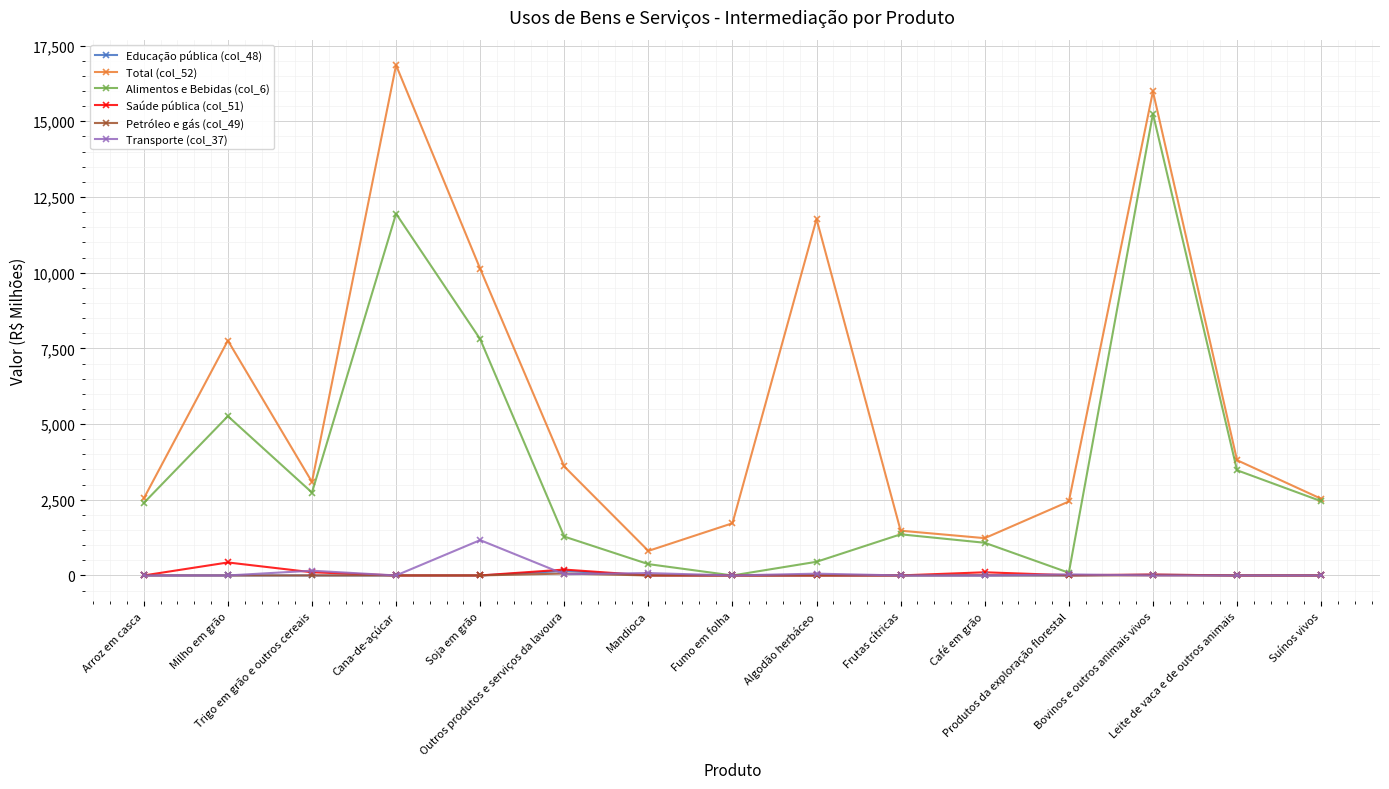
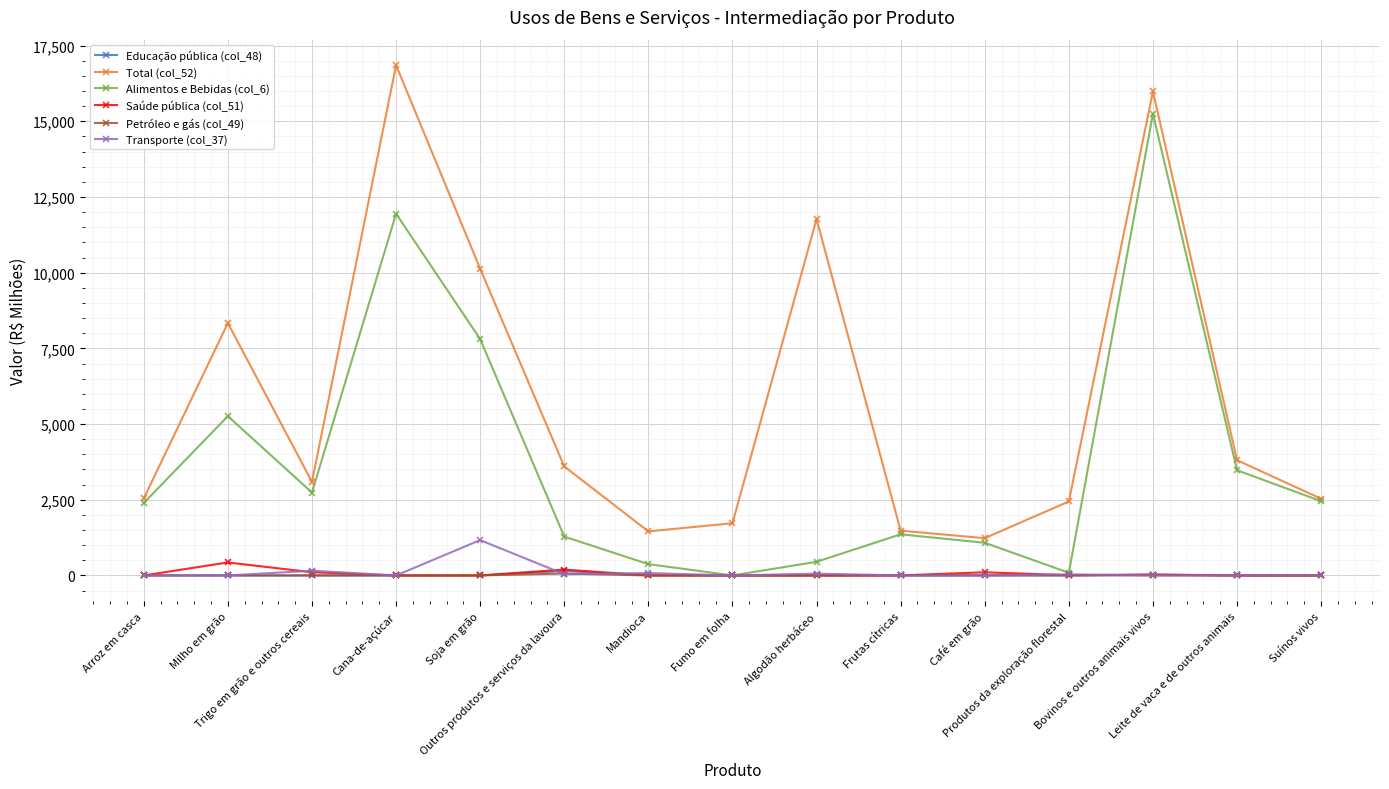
  {
    "Total (col_52)": {
      "Arroz em casca": "2,500",
-     "Milho em grão": "7,800",
+     "Milho em grão": "8,300",
      "Trigo em grão e outros cereais": "3,100",
      "Cana-de-açúcar": "16,900",
      "Soja em grão": "10,100",
      "Outros produtos e serviços da lavoura": "3,600",
-     "Mandioca": "800",
+     "Mandioca": "1,500",
      "Fumo em folha": "1,700",
      "Algodão herbáceo": "11,800",
      "Frutas cítricas": "1,500",
      "Café em grão": "1,200",
      "Produtos da exploração florestal": "2,400",
      "Bovinos e outros animais vivos": "16,000",
      "Leite de vaca e de outros animais": "3,800"
    },
    "Alimentos e Bebidas (col_6)": {
      "Arroz em casca": "2,400",
      "Milho em grão": "5,300",
      "Trigo em grão e outros cereais": "2,700",
      "Cana-de-açúcar": "11,900",
      "Soja em grão": "7,800",
      "Outros produtos e serviços da lavoura": "1,300",
      "Mandioca": "400",
      "Algodão herbáceo": "500",
      "Frutas cítricas": "1,400",
      "Café em grão": "1,100",
      "Bovinos e outros animais vivos": "15,300",
      "Leite de vaca e de outros animais": "3,500"
    },
    "Saúde pública (col_51)": {
      "Milho em grão": "400",
      "Café em grão": "100"
    },
    "Transporte (col_37)": {
      "Soja em grão": "1,200"
    }
  }
